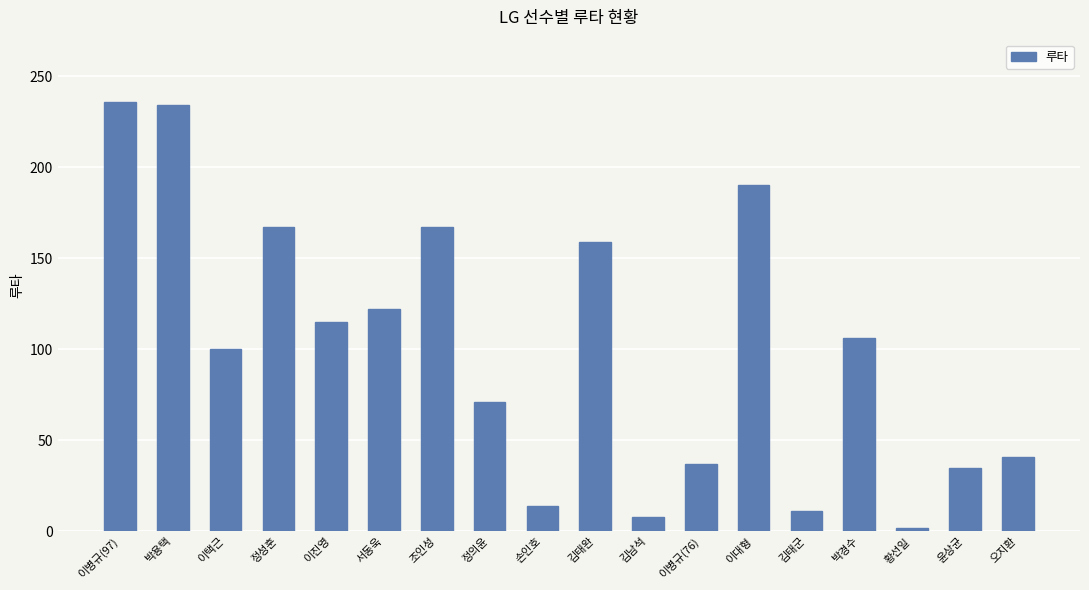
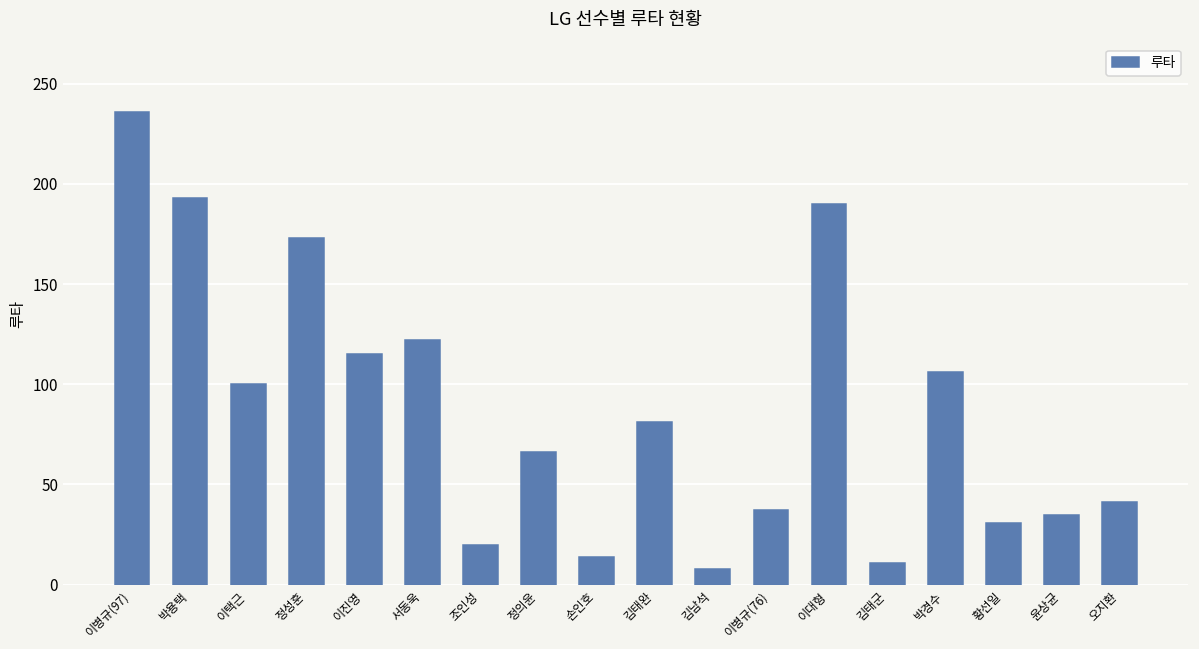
  {
    "이병규(97)": 236,
-   "박용택": 234,
+   "박용택": 193,
    "이택근": 100,
-   "정성훈": 167,
+   "정성훈": 173,
    "이진영": 115,
    "서동욱": 122,
-   "조인성": 167,
-   "정의윤": 71,
+   "조인성": 20,
+   "정의윤": 66,
    "손인호": 14,
-   "김태완": 159,
+   "김태완": 81,
    "김남석": 8,
    "이병규(76)": 37,
    "이대형": 190,
    "김태군": 11,
    "박경수": 106,
-   "황선일": 2,
+   "황선일": 31,
    "윤상균": 35,
    "오지환": 41
  }
